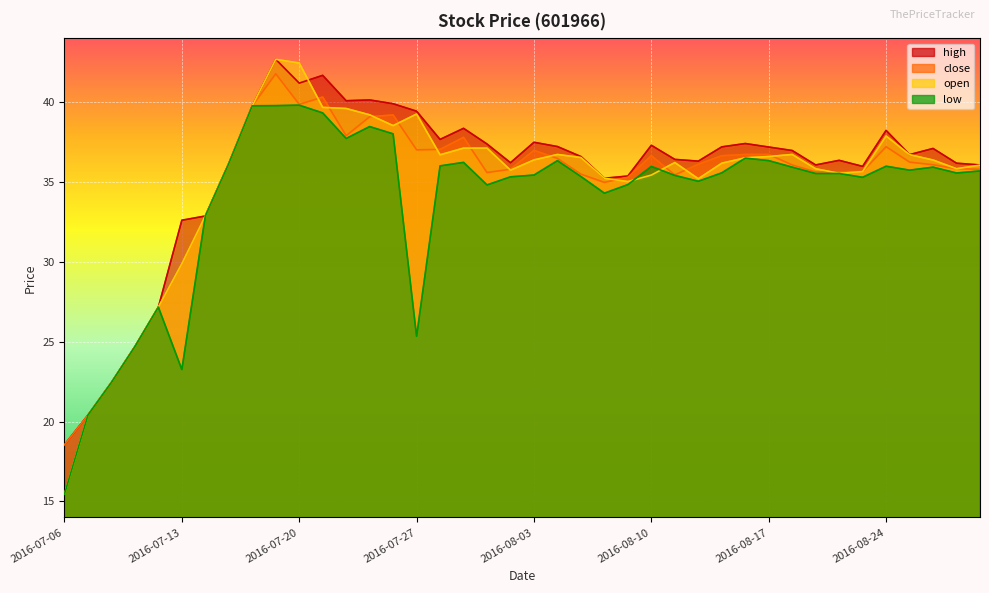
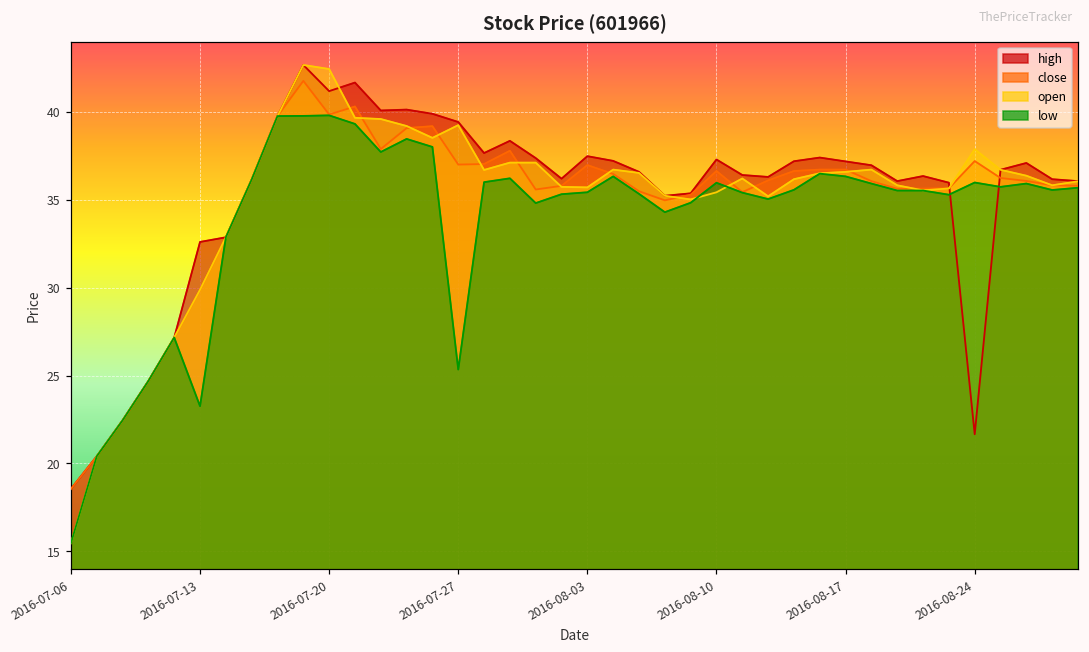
  {
    "high": {
      "2016-07-13": 32.6,
      "2016-07-20": 41.2,
      "2016-07-27": 39.4,
      "2016-08-03": 37.5,
      "2016-08-10": 37.3,
      "2016-08-17": 37.2,
-     "2016-08-24": 38.2
+     "2016-08-24": 21.7
    },
    "close": {
      "2016-07-27": 37.0,
      "2016-08-03": 37.0,
      "2016-08-10": 36.6,
      "2016-08-24": 37.2
    },
    "open": {
      "2016-07-20": 42.4,
      "2016-07-27": 39.2,
-     "2016-08-03": 36.4,
+     "2016-08-03": 35.7,
      "2016-08-10": 35.4,
      "2016-08-24": 37.9
    },
    "low": {
      "2016-07-13": 23.3,
      "2016-07-27": 25.3,
      "2016-08-03": 35.4,
      "2016-08-10": 36.0,
      "2016-08-17": 36.3,
      "2016-08-24": 36.0
    }
  }
